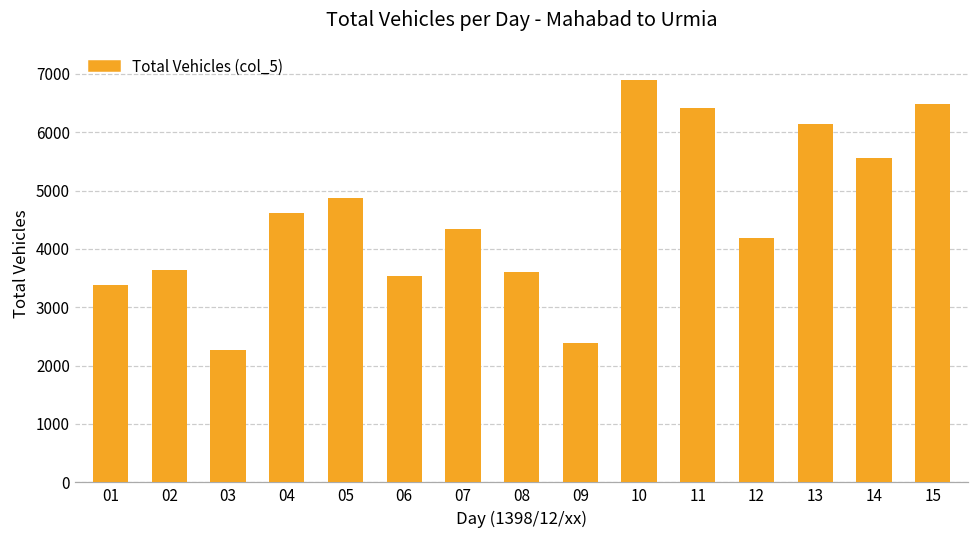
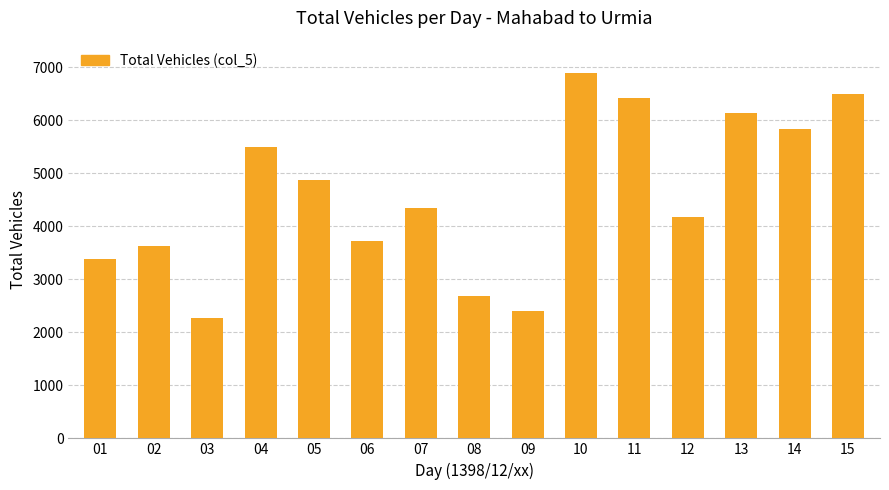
  {
    "01": 3400,
    "02": 3600,
    "03": 2300,
-   "04": 4600,
+   "04": 5500,
    "05": 4900,
-   "06": 3500,
+   "06": 3700,
    "07": 4300,
-   "08": 3600,
+   "08": 2700,
    "09": 2400,
    "10": 6900,
    "11": 6400,
    "12": 4200,
    "13": 6100,
-   "14": 5600,
+   "14": 5800,
    "15": 6500
  }
